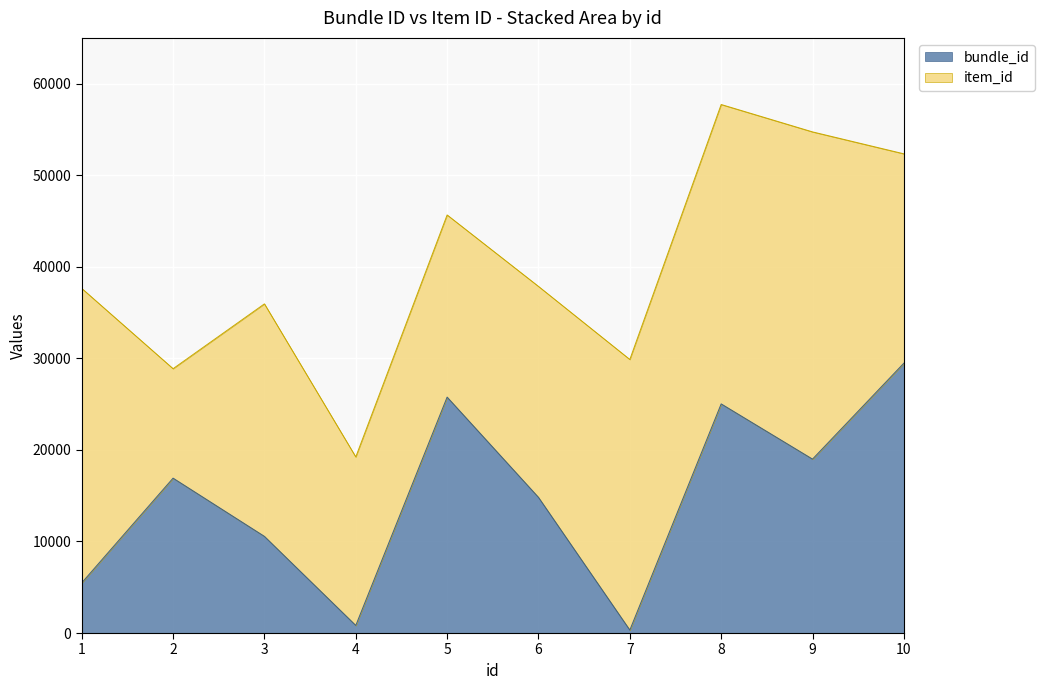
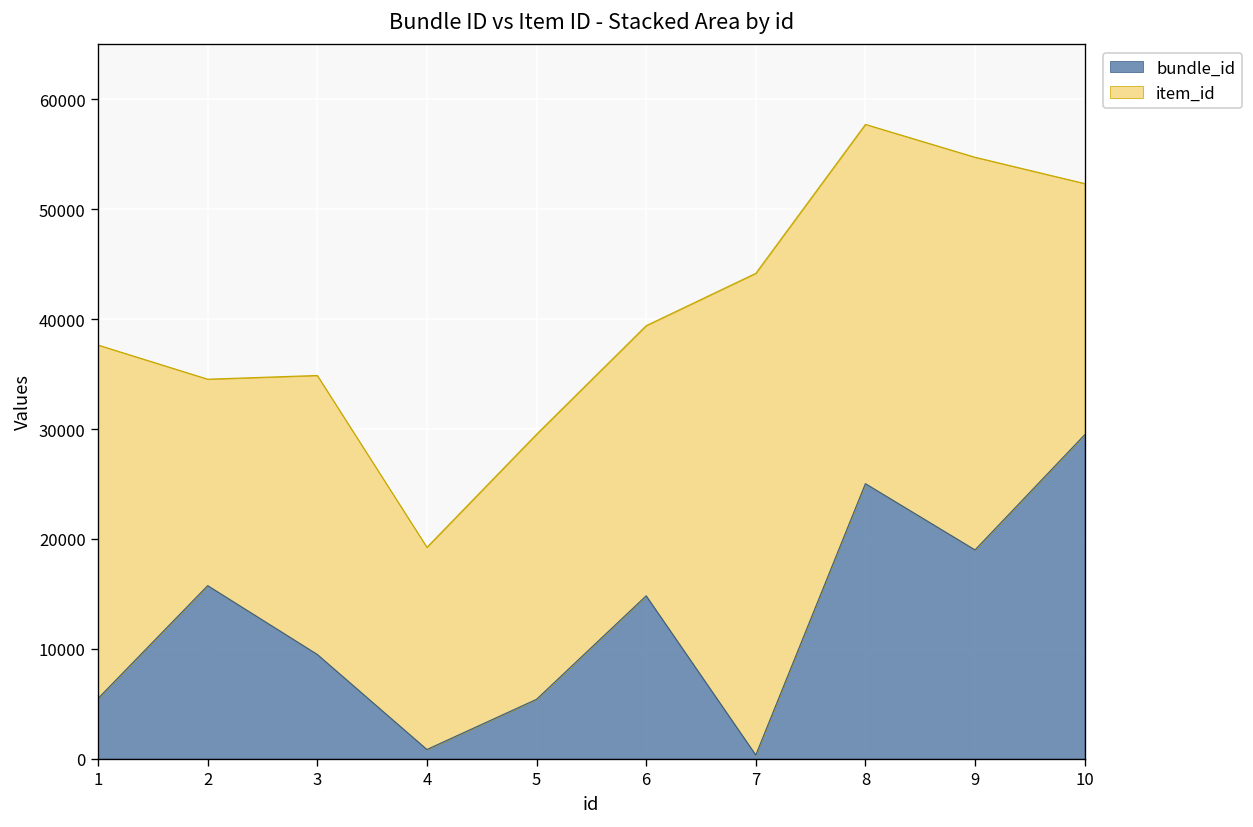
  {
    "bundle_id": {
      "1": 5000,
-     "2": 17000,
-     "3": 11000,
+     "2": 16000,
+     "3": 9000,
      "4": 1000,
-     "5": 26000,
+     "5": 5000,
      "6": 15000,
      "7": 0,
      "8": 25000,
      "9": 19000,
      "10": 29000
    },
    "item_id": {
      "1": 32000,
-     "2": 12000,
+     "2": 19000,
      "3": 25000,
      "4": 18000,
-     "5": 20000,
-     "6": 23000,
-     "7": 30000,
+     "5": 24000,
+     "6": 25000,
+     "7": 44000,
      "8": 33000,
      "9": 36000,
      "10": 23000
    }
  }
